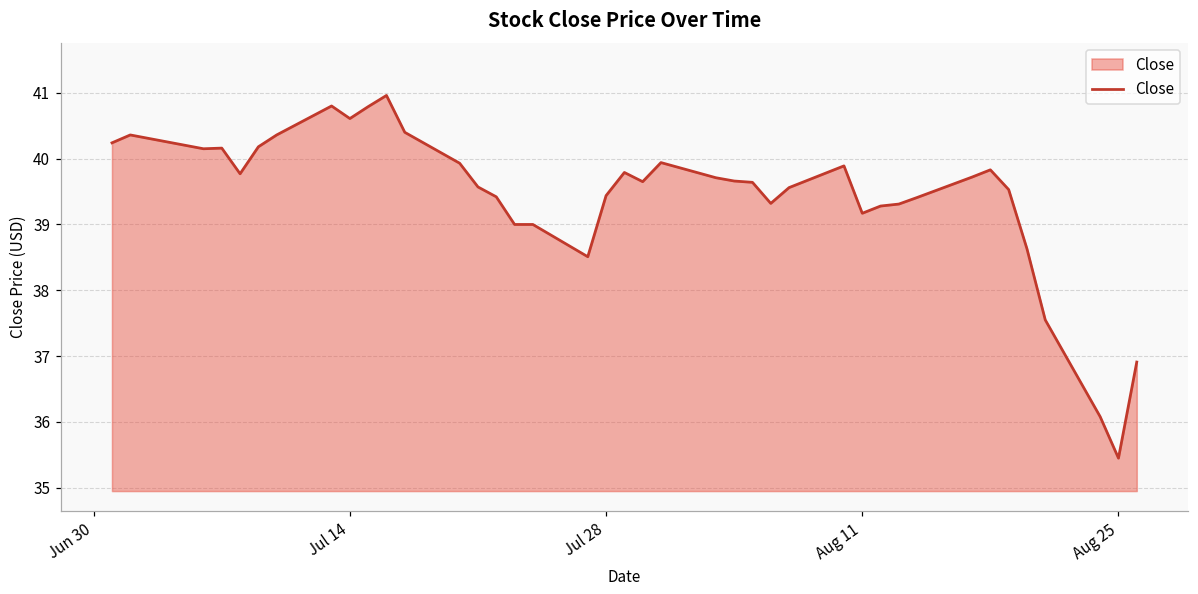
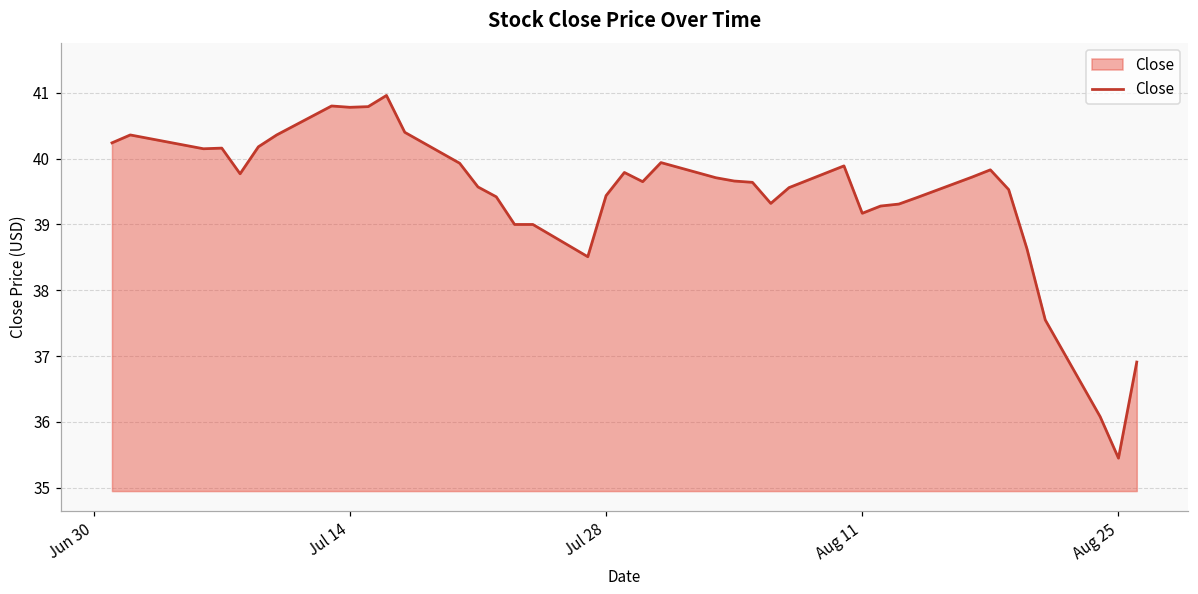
  {
-   "Jul 14": 40.6,
+   "Jul 14": 40.8,
    "Jul 28": 39.4,
    "Aug 11": 39.2,
    "Aug 25": 35.5
  }
